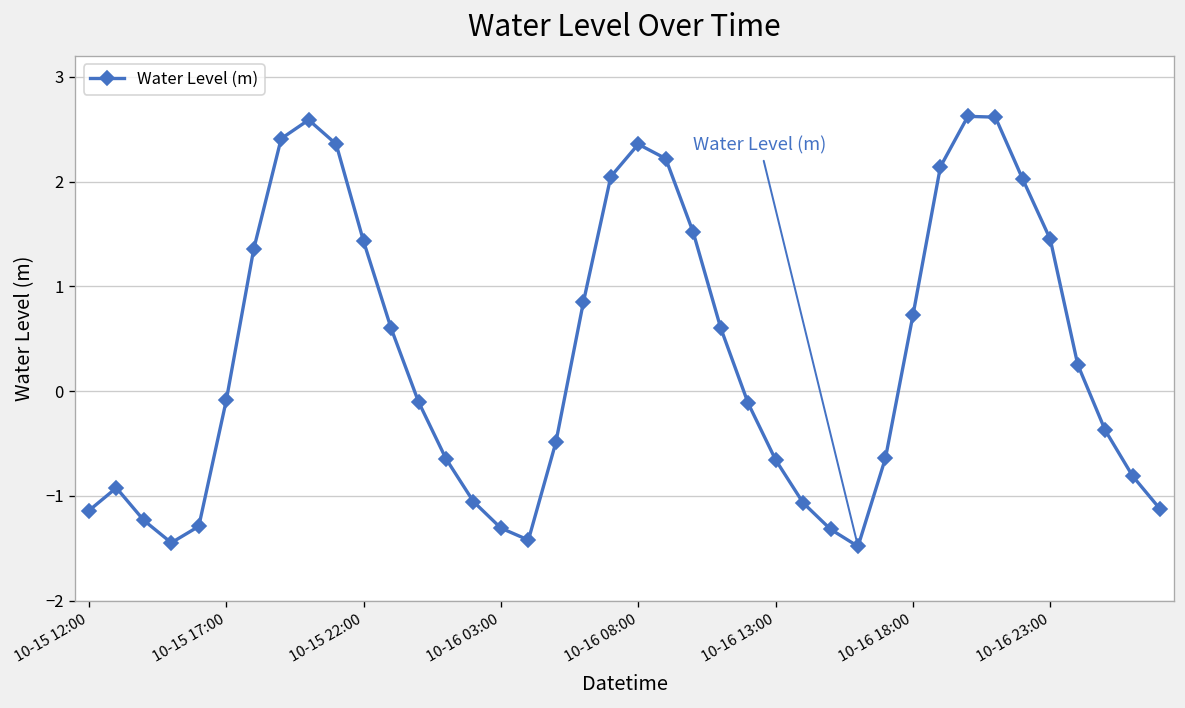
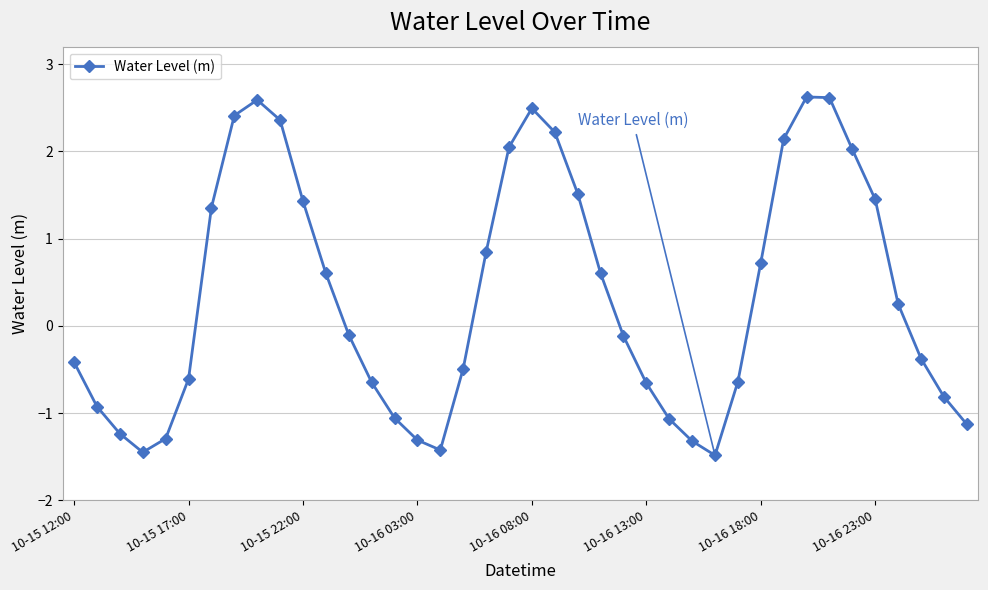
  {
-   "10-15 12:00": -1.1,
-   "10-15 17:00": -0.1,
+   "10-15 12:00": -0.4,
+   "10-15 17:00": -0.6,
    "10-15 22:00": 1.4,
    "10-16 03:00": -1.3,
-   "10-16 08:00": 2.4,
+   "10-16 08:00": 2.5,
    "10-16 13:00": -0.7,
    "10-16 18:00": 0.7,
    "10-16 23:00": 1.4
  }
